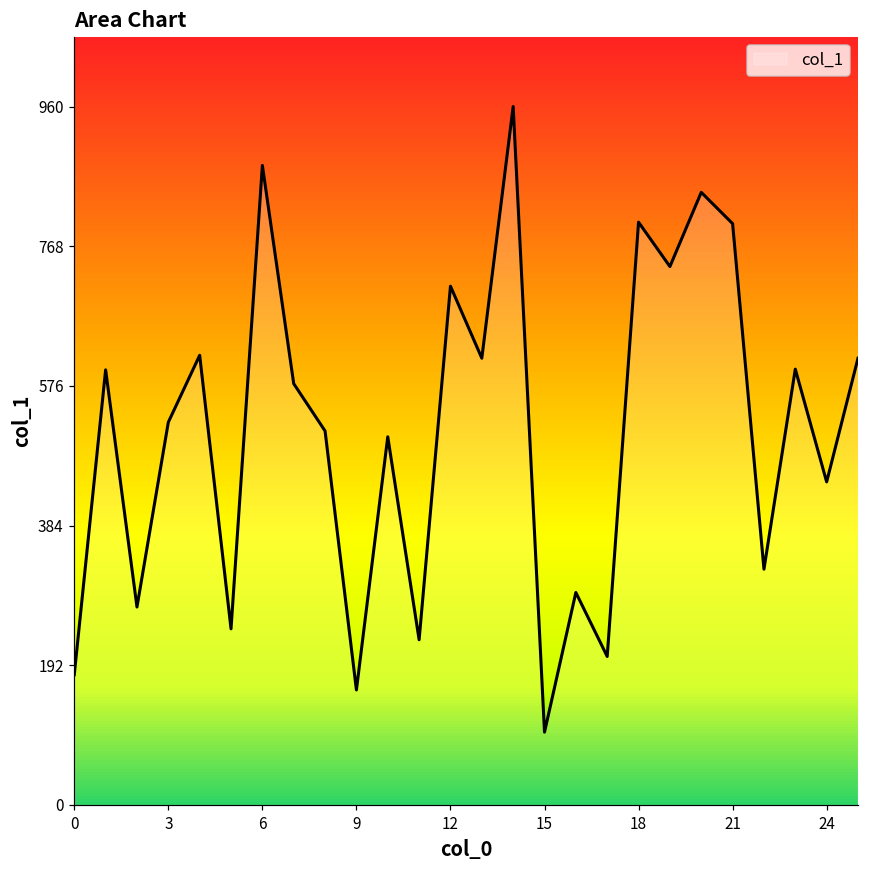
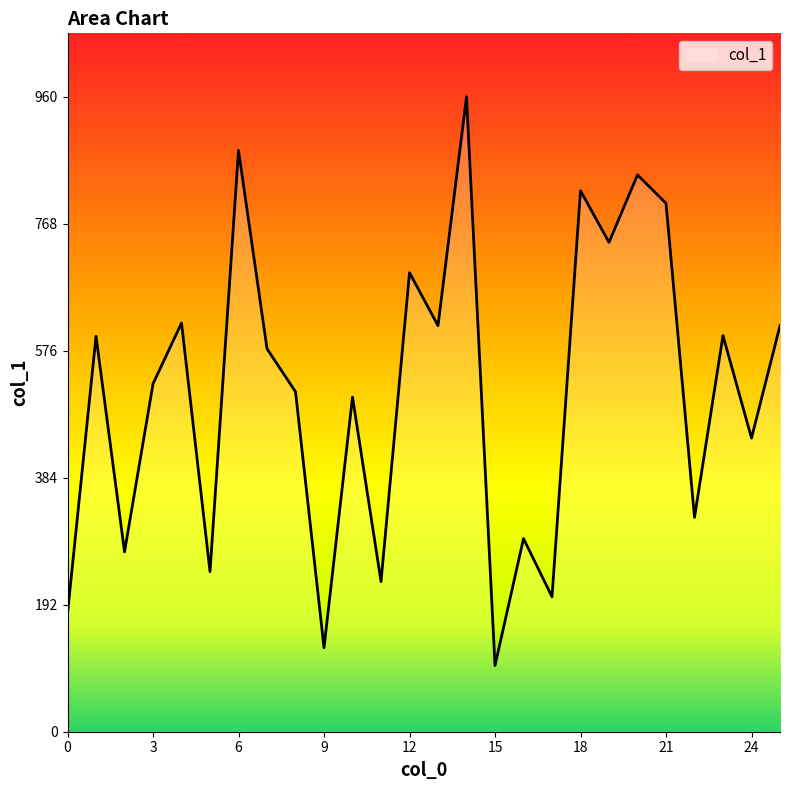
  {
    "0": 180,
    "3": 530,
    "6": 880,
-   "9": 160,
-   "12": 710,
+   "9": 130,
+   "12": 690,
    "15": 100,
-   "18": 800,
+   "18": 820,
    "21": 800,
    "24": 440
  }
